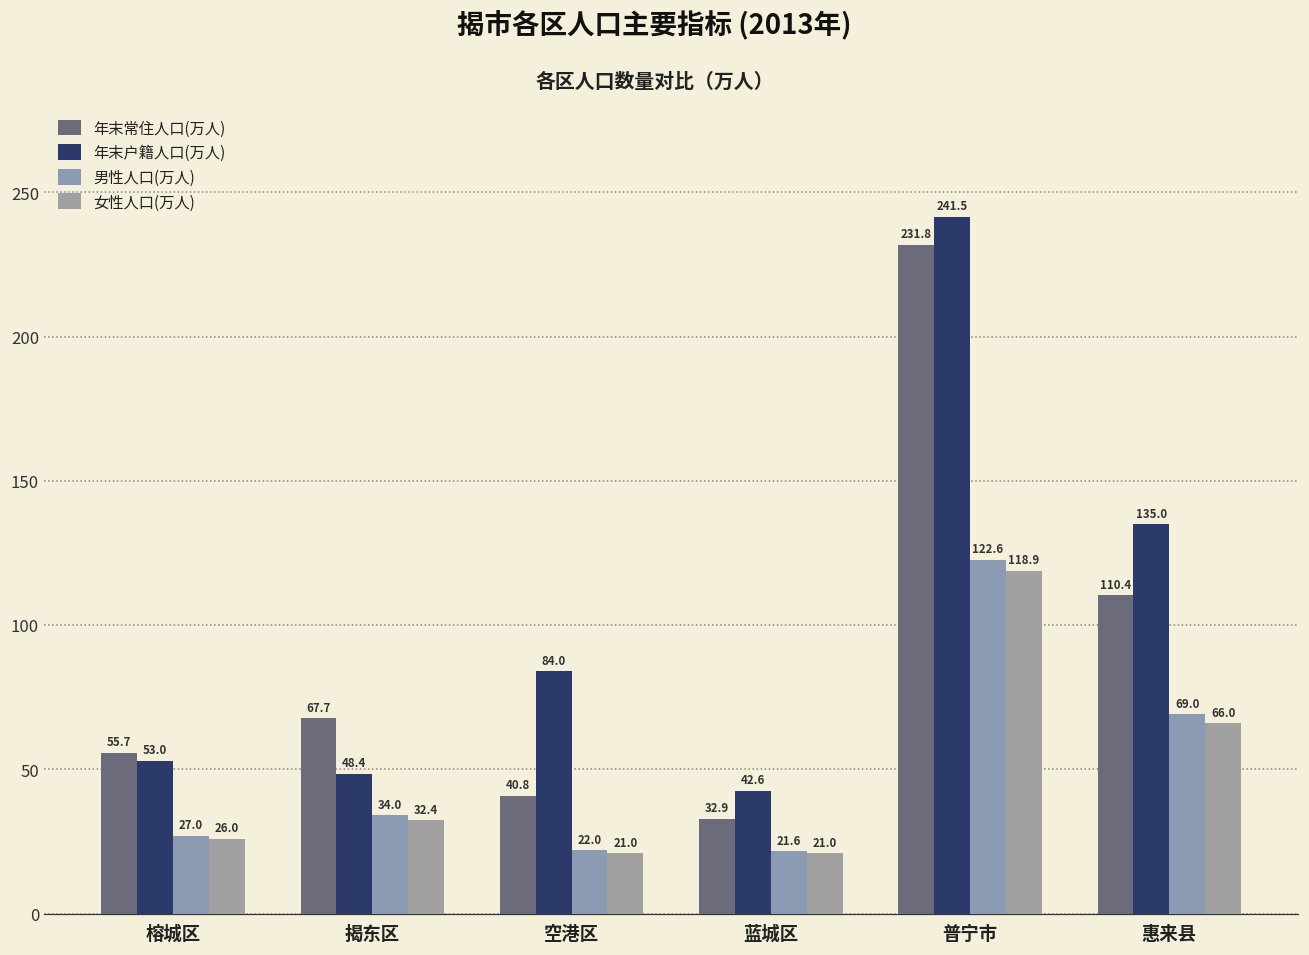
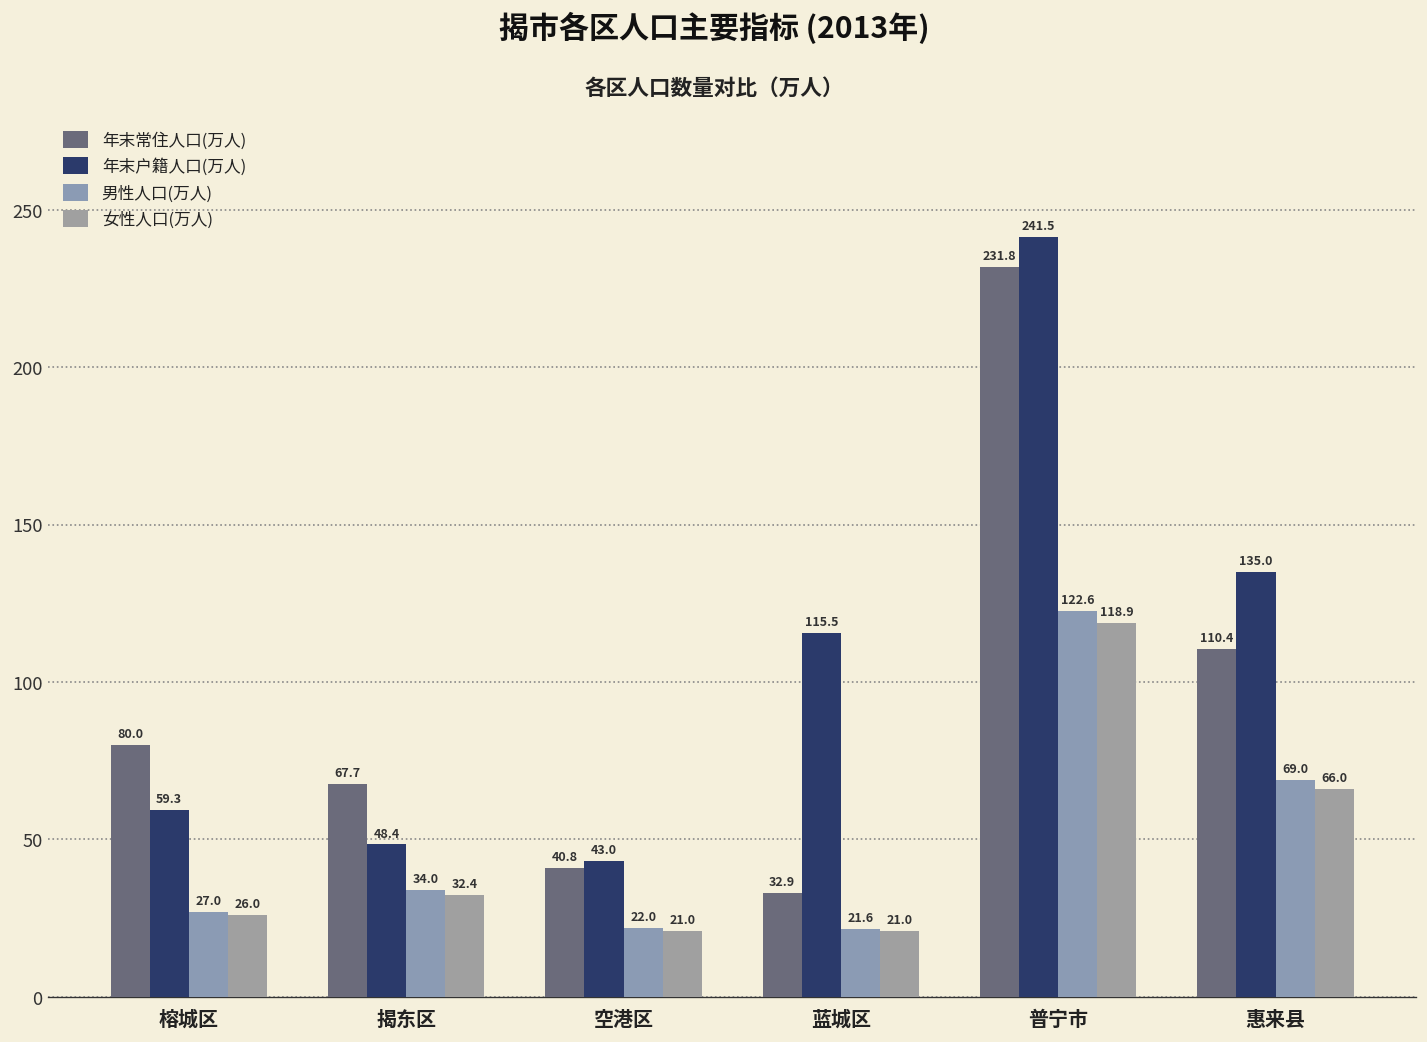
  {
    "年末常住人口(万人)": {
-     "榕城区": 55.7,
+     "榕城区": 80.0,
      "揭东区": 67.7,
      "空港区": 40.8,
      "蓝城区": 32.9,
      "普宁市": 231.8,
      "惠来县": 110.4
    },
    "年末户籍人口(万人)": {
-     "榕城区": 53.0,
+     "榕城区": 59.3,
      "揭东区": 48.4,
-     "空港区": 84.0,
-     "蓝城区": 42.6,
+     "空港区": 43.0,
+     "蓝城区": 115.5,
      "普宁市": 241.5,
      "惠来县": 135.0
    }
  }
